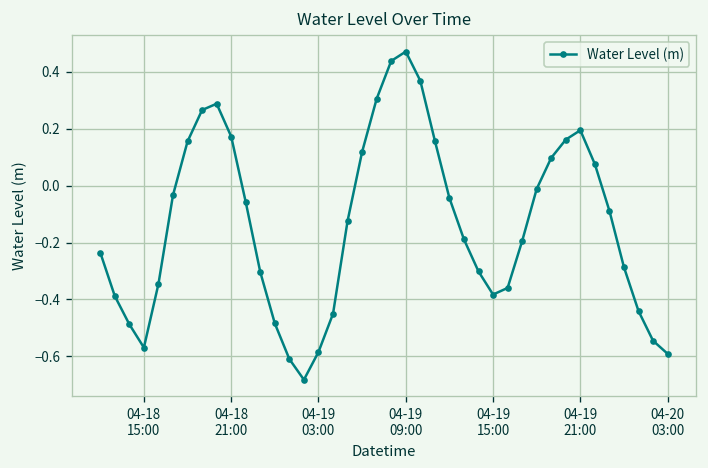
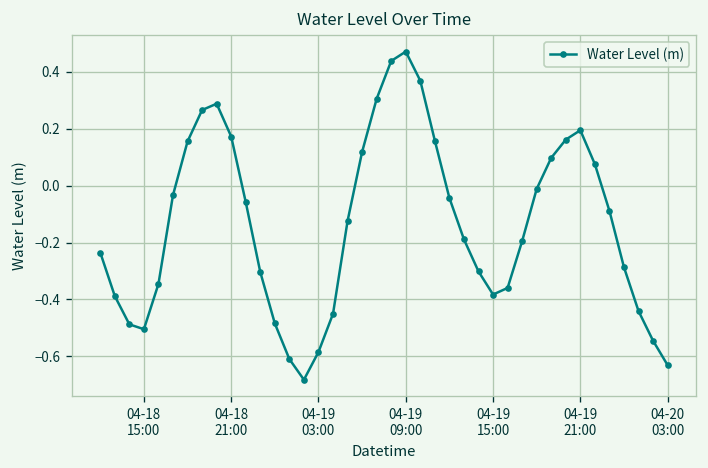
  {
-   "04-18 15:00": -0.57,
+   "04-18 15:00": -0.50,
    "04-18 21:00": 0.17,
    "04-19 03:00": -0.58,
    "04-19 09:00": 0.47,
    "04-19 15:00": -0.38,
    "04-19 21:00": 0.20,
-   "04-20 03:00": -0.59
+   "04-20 03:00": -0.63
  }
